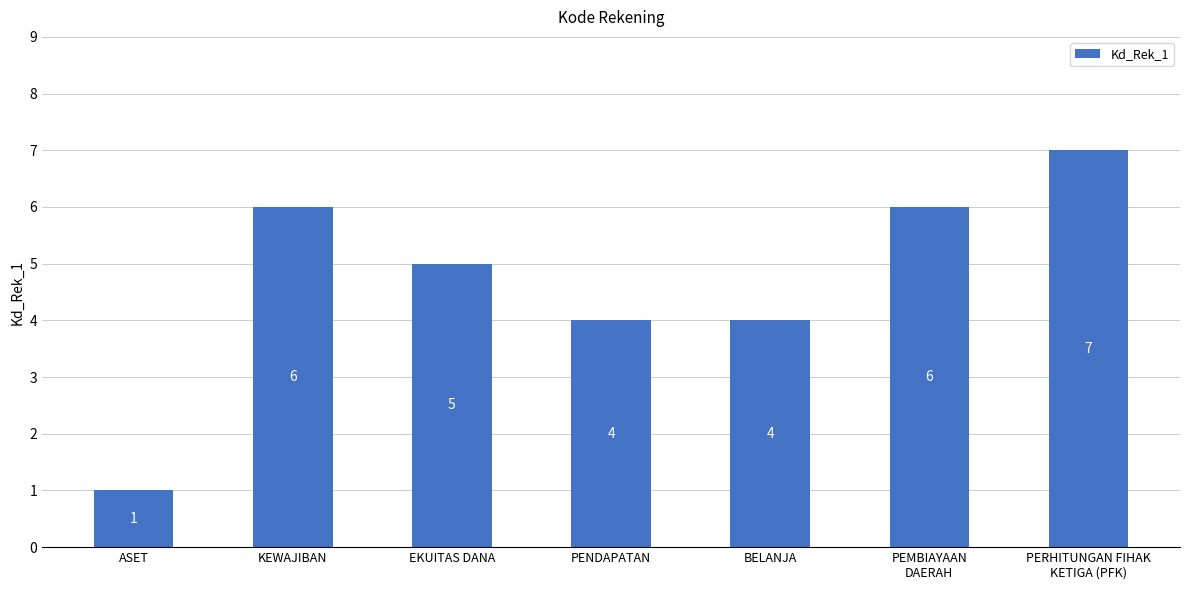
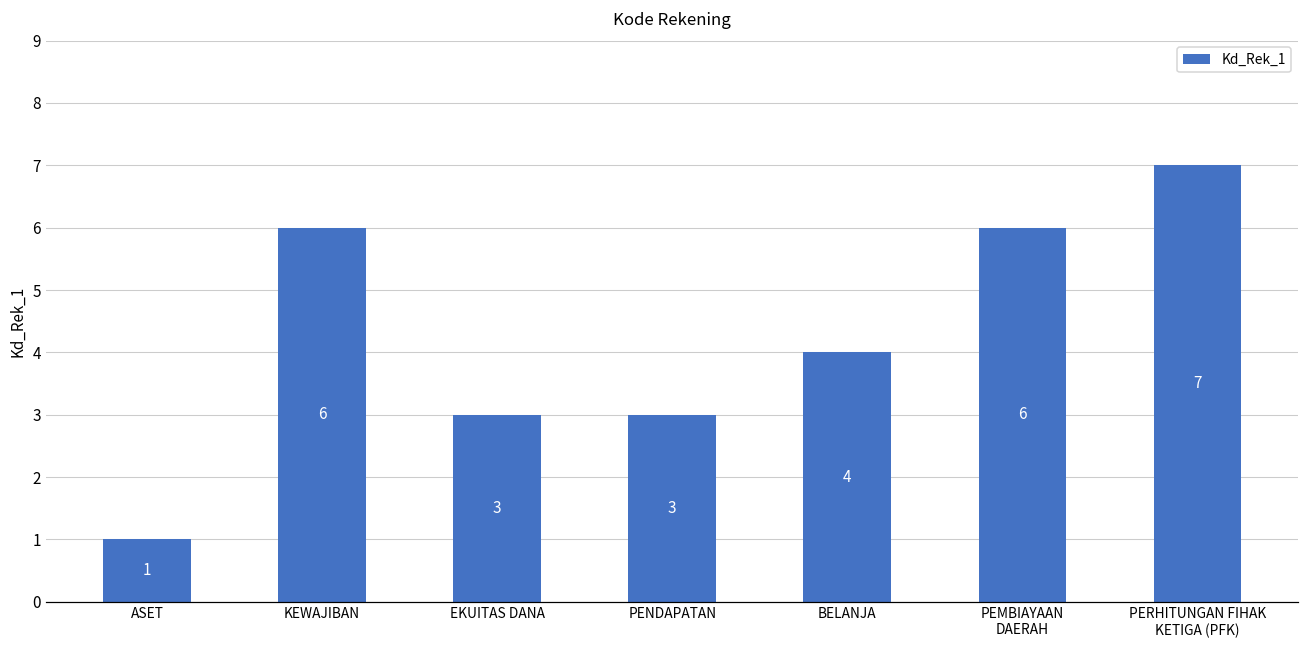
  {
    "ASET": 1,
    "KEWAJIBAN": 6,
-   "EKUITAS DANA": 5,
-   "PENDAPATAN": 4,
+   "EKUITAS DANA": 3,
+   "PENDAPATAN": 3,
    "BELANJA": 4,
    "PEMBIAYAAN DAERAH": 6,
    "PERHITUNGAN FIHAK KETIGA (PFK)": 7
  }
